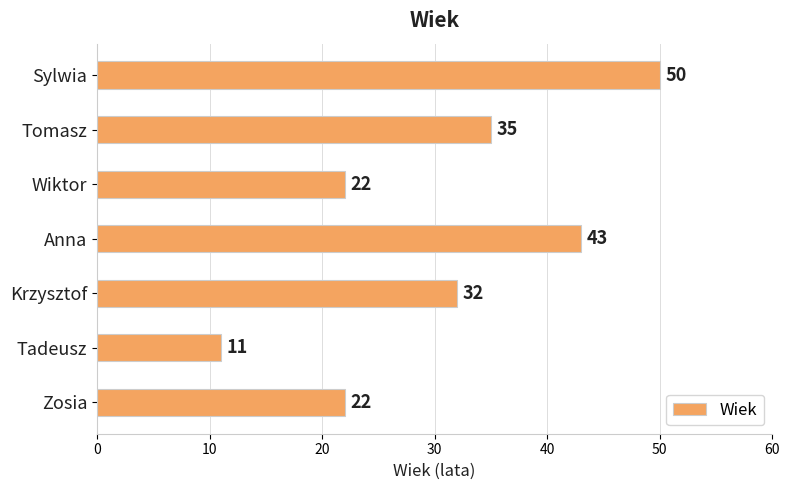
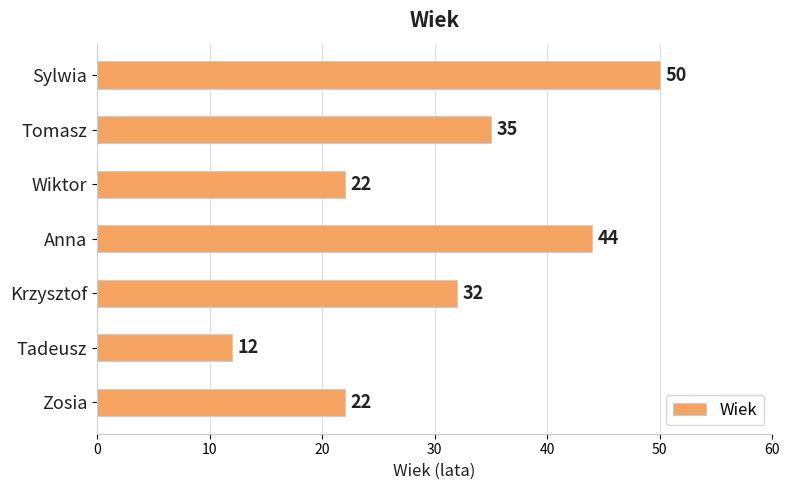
  {
    "Sylwia": 50,
    "Tomasz": 35,
    "Wiktor": 22,
-   "Anna": 43,
+   "Anna": 44,
    "Krzysztof": 32,
-   "Tadeusz": 11,
+   "Tadeusz": 12,
    "Zosia": 22
  }
